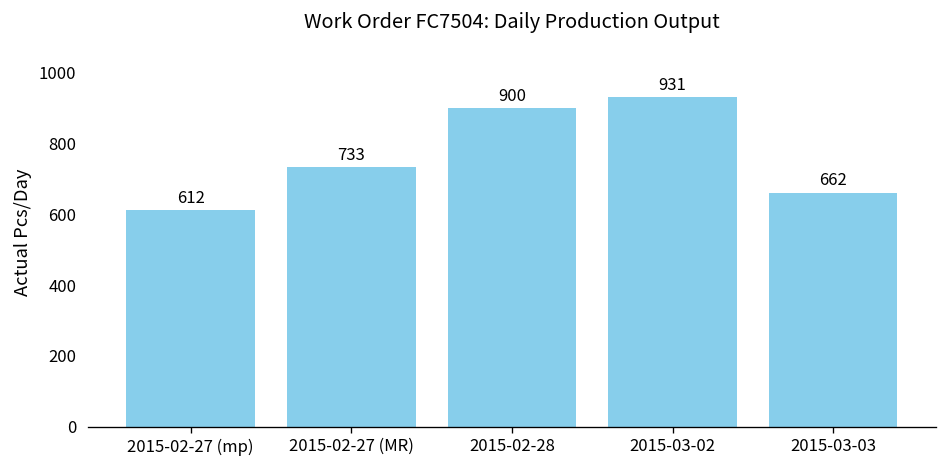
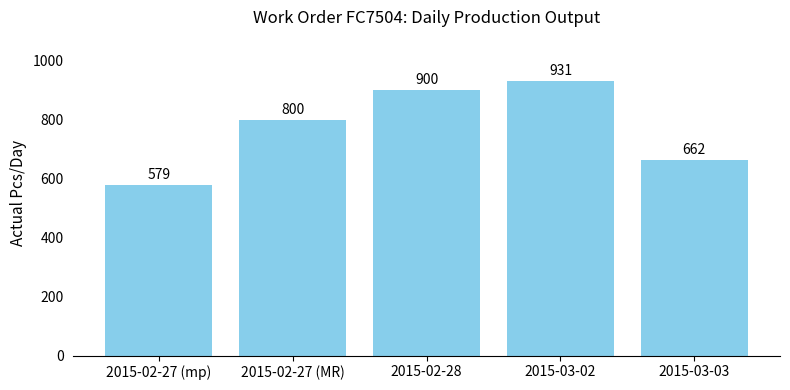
  {
-   "2015-02-27 (mp)": 612,
-   "2015-02-27 (MR)": 733,
+   "2015-02-27 (mp)": 579,
+   "2015-02-27 (MR)": 800,
    "2015-02-28": 900,
    "2015-03-02": 931,
    "2015-03-03": 662
  }
